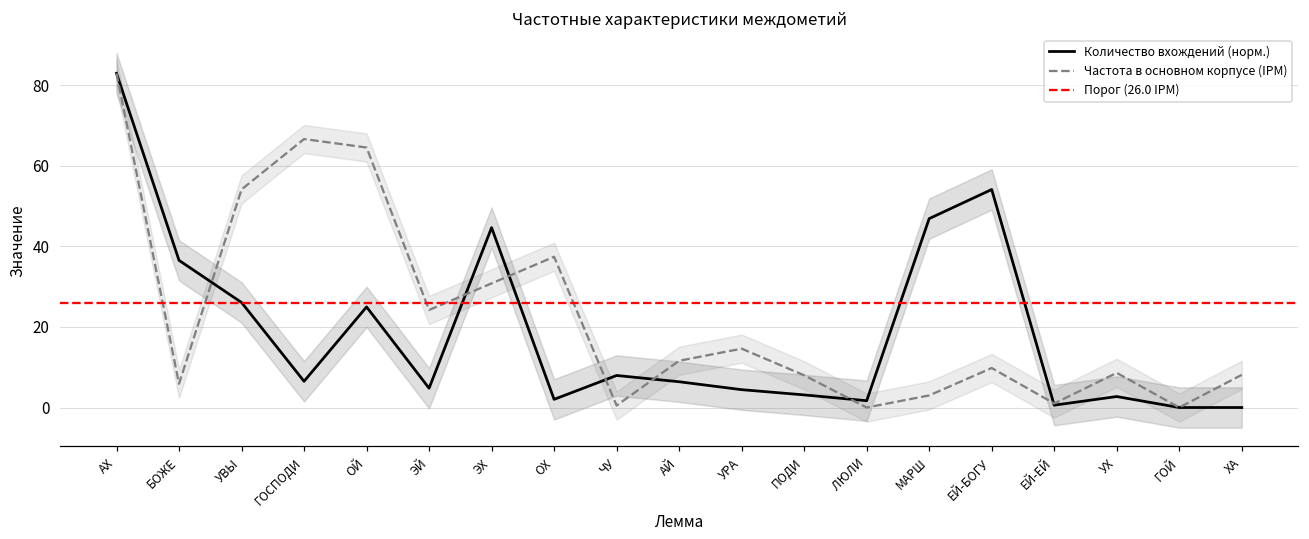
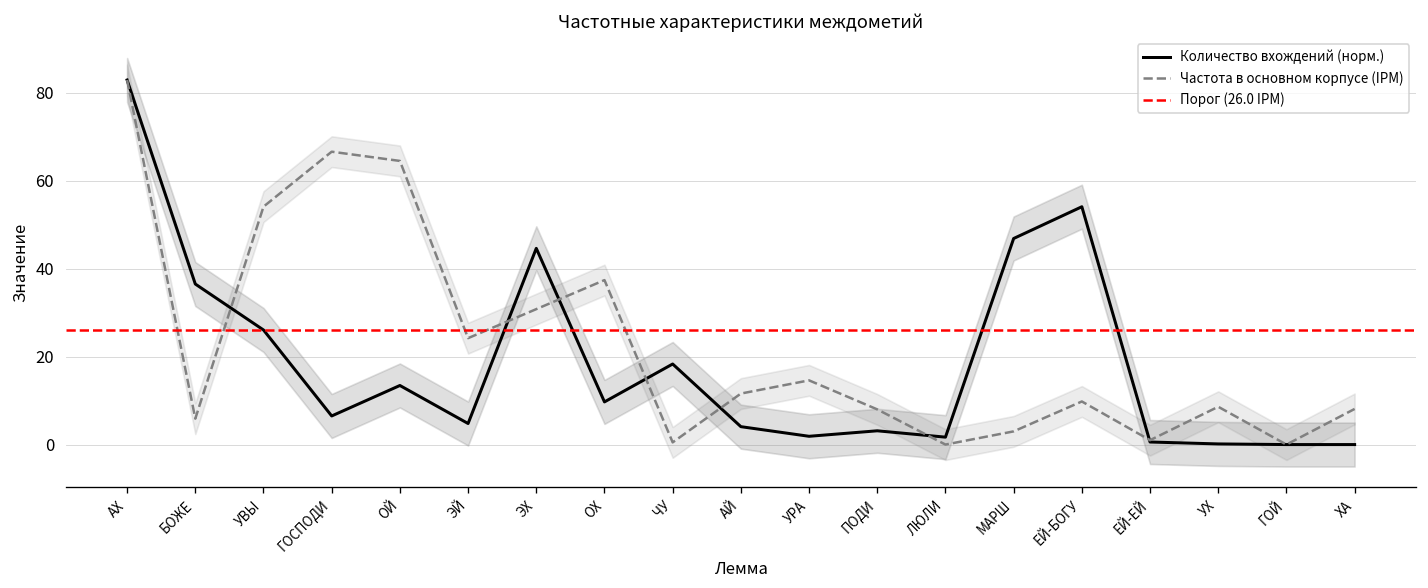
  {
    "Количество вхождений (норм.)": {
      "БОЖЕ": 37,
      "УВЫ": 26,
      "ГОСПОДИ": 7,
-     "ОЙ": 25,
+     "ОЙ": 13,
      "ЭЙ": 5,
      "ЭХ": 45,
-     "ОХ": 2,
-     "ЧУ": 8,
-     "АЙ": 6,
-     "УРА": 4,
+     "ОХ": 10,
+     "ЧУ": 18,
+     "АЙ": 4,
+     "УРА": 2,
      "ПОДИ": 3,
      "ЛЮЛИ": 2,
      "МАРШ": 47,
      "ЕЙ-БОГУ": 54,
-     "УХ": 3,
+     "УХ": 0,
      "ХА": 0
    }
  }
